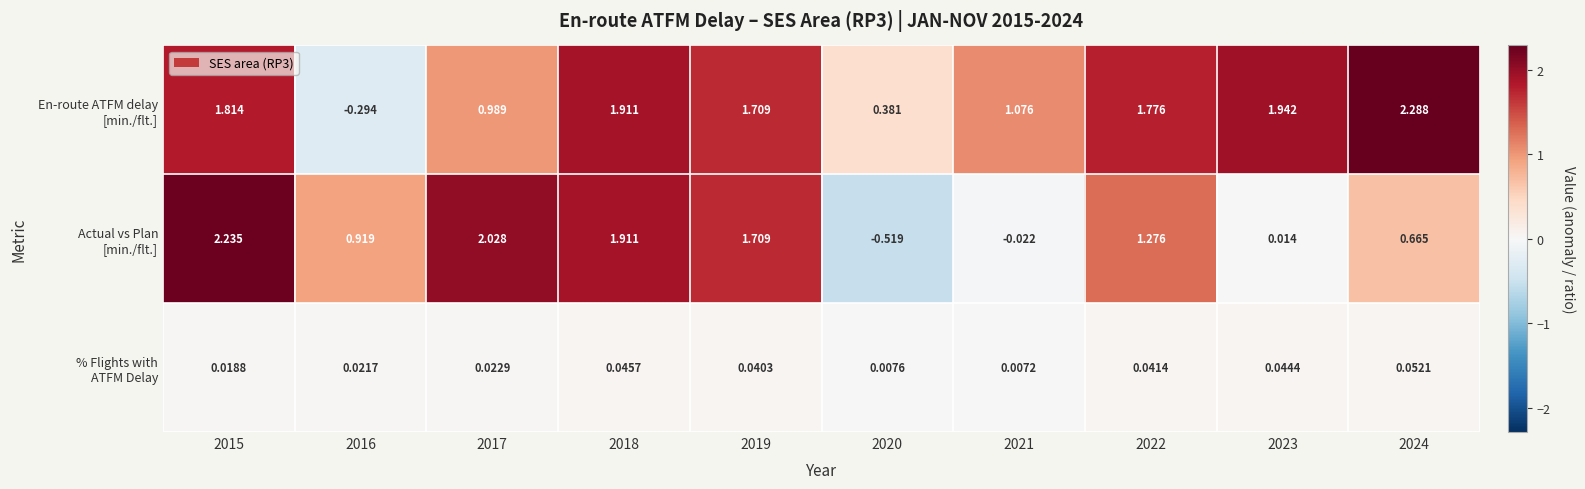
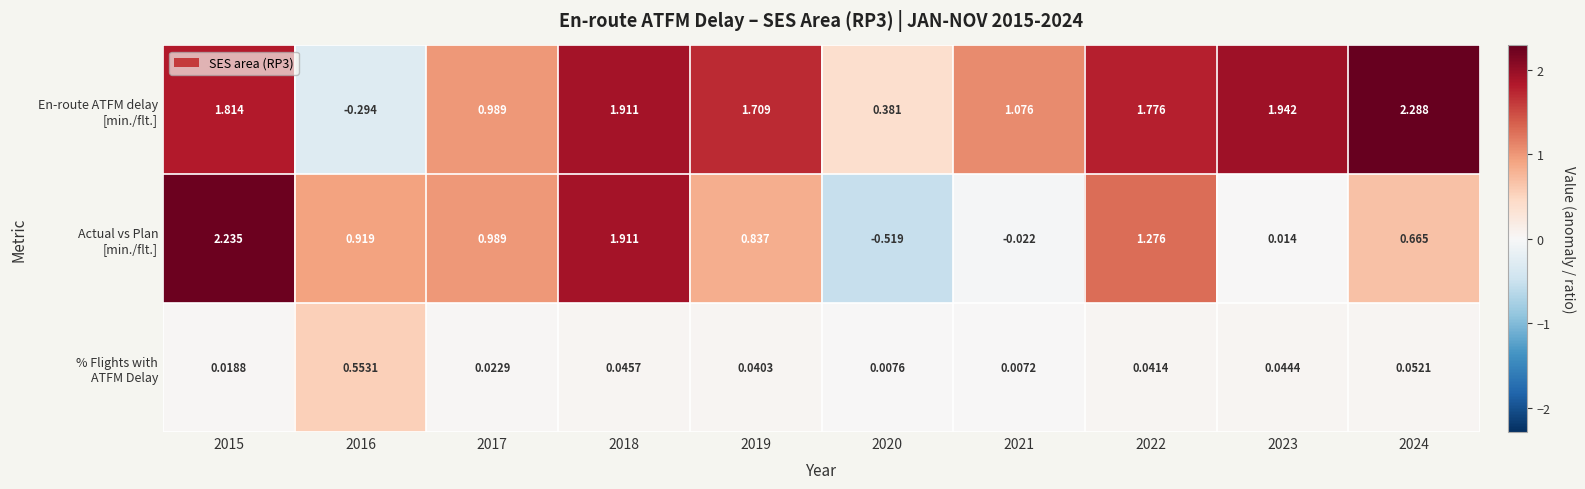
  {
    "En-route ATFM delay [min./flt.]": {
      "2015": 1.814,
      "2016": -0.294,
      "2017": 0.989,
      "2018": 1.911,
      "2019": 1.709,
      "2020": 0.381,
      "2021": 1.076,
      "2022": 1.776,
      "2023": 1.942,
      "2024": 2.288
    },
    "Actual vs Plan [min./flt.]": {
      "2015": 2.235,
      "2016": 0.919,
-     "2017": 2.028,
+     "2017": 0.989,
      "2018": 1.911,
-     "2019": 1.709,
+     "2019": 0.837,
      "2020": -0.519,
      "2021": -0.022,
      "2022": 1.276,
      "2023": 0.014,
      "2024": 0.665
    },
    "% Flights with ATFM Delay": {
      "2015": 0.0188,
-     "2016": 0.0217,
+     "2016": 0.5531,
      "2017": 0.0229,
      "2018": 0.0457,
      "2019": 0.0403,
      "2020": 0.0076,
      "2021": 0.0072,
      "2022": 0.0414,
      "2023": 0.0444,
      "2024": 0.0521
    }
  }
